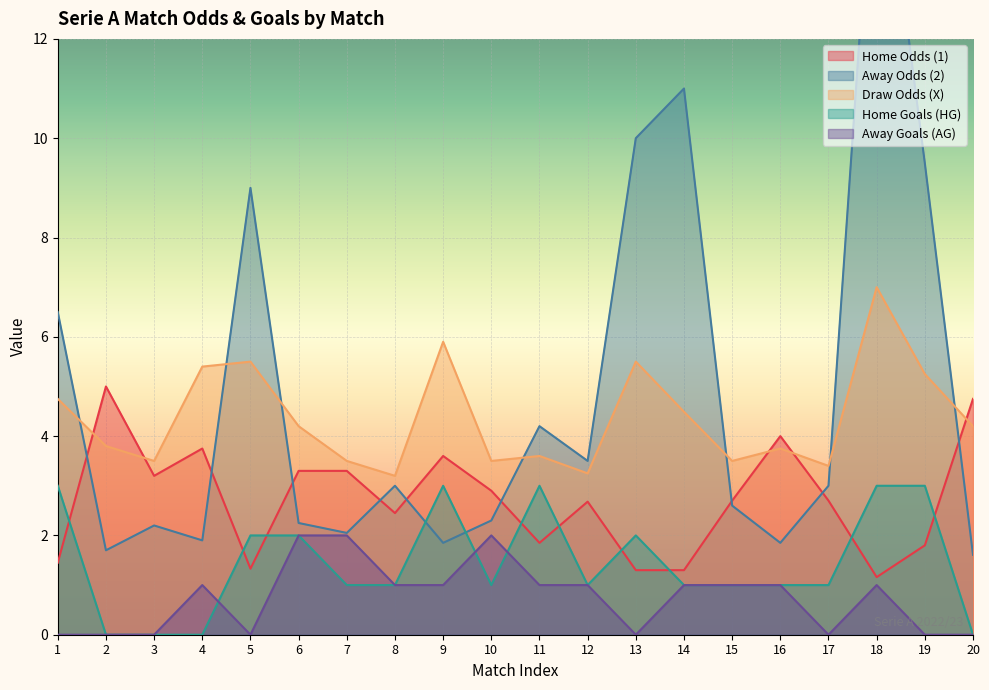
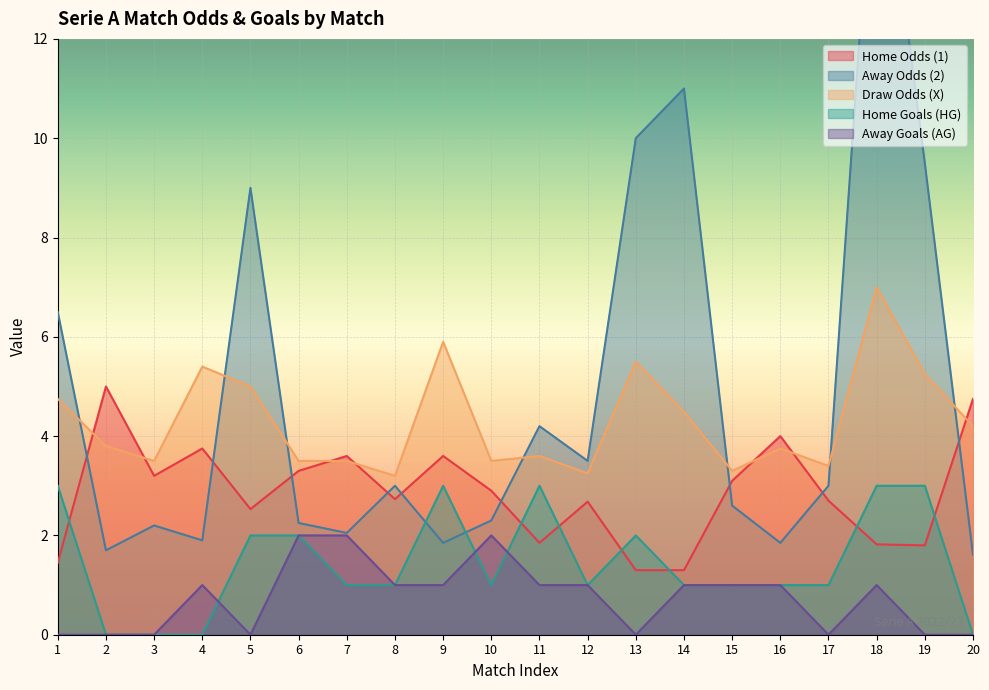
  {
    "Home Odds (1)": {
      "1": 1.5,
      "2": 5.0,
      "3": 3.2,
      "4": 3.8,
-     "5": 1.3,
+     "5": 2.5,
      "6": 3.3,
-     "7": 3.3,
-     "8": 2.5,
+     "7": 3.6,
+     "8": 2.7,
      "9": 3.6,
      "10": 2.9,
      "11": 1.9,
      "12": 2.7,
      "13": 1.3,
      "14": 1.3,
-     "15": 2.7,
+     "15": 3.1,
      "16": 4.0,
      "17": 2.7,
-     "18": 1.2,
+     "18": 1.8,
      "19": 1.8,
      "20": 4.8
    },
    "Draw Odds (X)": {
      "1": 4.8,
      "2": 3.8,
      "3": 3.5,
      "4": 5.4,
-     "5": 5.5,
-     "6": 4.2,
+     "5": 5.0,
+     "6": 3.5,
      "7": 3.5,
      "8": 3.2,
      "9": 5.9,
      "10": 3.5,
      "11": 3.6,
      "12": 3.3,
      "13": 5.5,
      "14": 4.5,
-     "15": 3.5,
+     "15": 3.3,
      "16": 3.8,
      "17": 3.4,
      "18": 7.0,
      "19": 5.3,
      "20": 4.2
    }
  }
